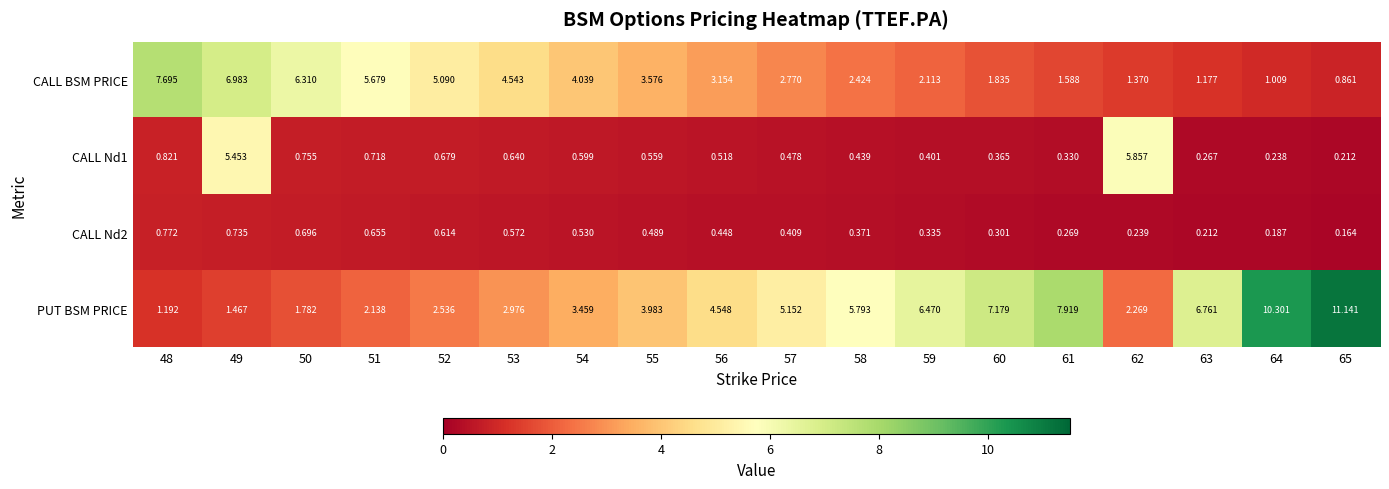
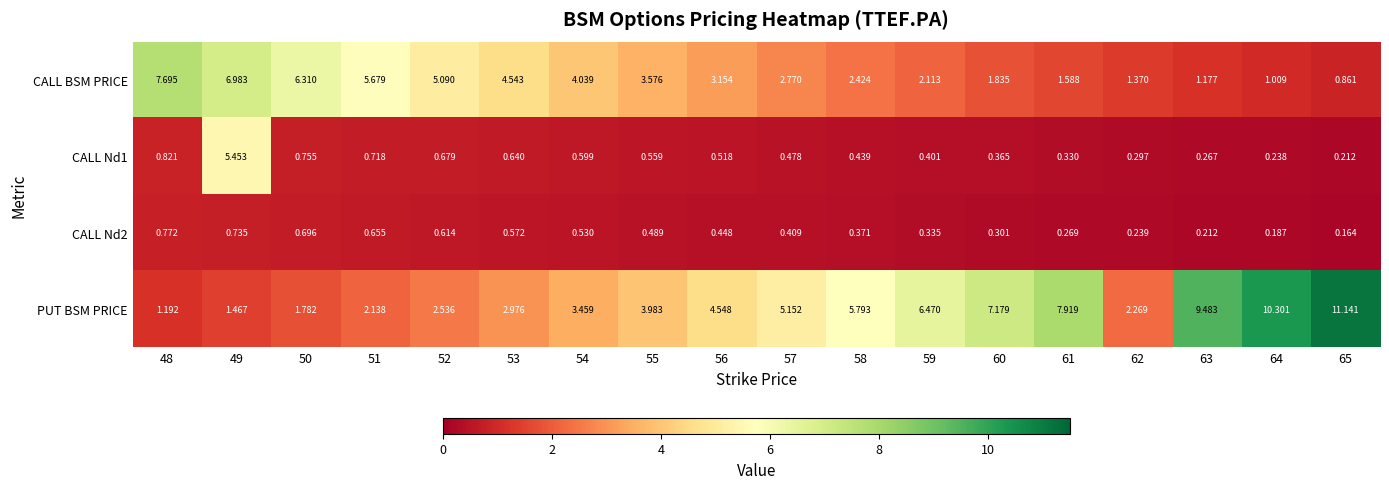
  {
    "CALL BSM PRICE": {
      "48": 7.695,
      "49": 6.983,
      "50": 6.310,
      "51": 5.679,
      "52": 5.090,
      "53": 4.543,
      "54": 4.039,
      "55": 3.576,
      "56": 3.154,
      "57": 2.770,
      "58": 2.424,
      "59": 2.113,
      "60": 1.835,
      "61": 1.588,
      "62": 1.370,
      "63": 1.177,
      "64": 1.009,
      "65": 0.861
    },
    "CALL Nd1": {
      "48": 0.821,
      "49": 5.453,
      "50": 0.755,
      "51": 0.718,
      "52": 0.679,
      "53": 0.640,
      "54": 0.599,
      "55": 0.559,
      "56": 0.518,
      "57": 0.478,
      "58": 0.439,
      "59": 0.401,
      "60": 0.365,
      "61": 0.330,
-     "62": 5.857,
+     "62": 0.297,
      "63": 0.267,
      "64": 0.238,
      "65": 0.212
    },
    "CALL Nd2": {
      "48": 0.772,
      "49": 0.735,
      "50": 0.696,
      "51": 0.655,
      "52": 0.614,
      "53": 0.572,
      "54": 0.530,
      "55": 0.489,
      "56": 0.448,
      "57": 0.409,
      "58": 0.371,
      "59": 0.335,
      "60": 0.301,
      "61": 0.269,
      "62": 0.239,
      "63": 0.212,
      "64": 0.187,
      "65": 0.164
    },
    "PUT BSM PRICE": {
      "48": 1.192,
      "49": 1.467,
      "50": 1.782,
      "51": 2.138,
      "52": 2.536,
      "53": 2.976,
      "54": 3.459,
      "55": 3.983,
      "56": 4.548,
      "57": 5.152,
      "58": 5.793,
      "59": 6.470,
      "60": 7.179,
      "61": 7.919,
      "62": 2.269,
-     "63": 6.761,
+     "63": 9.483,
      "64": 10.301,
      "65": 11.141
    }
  }
